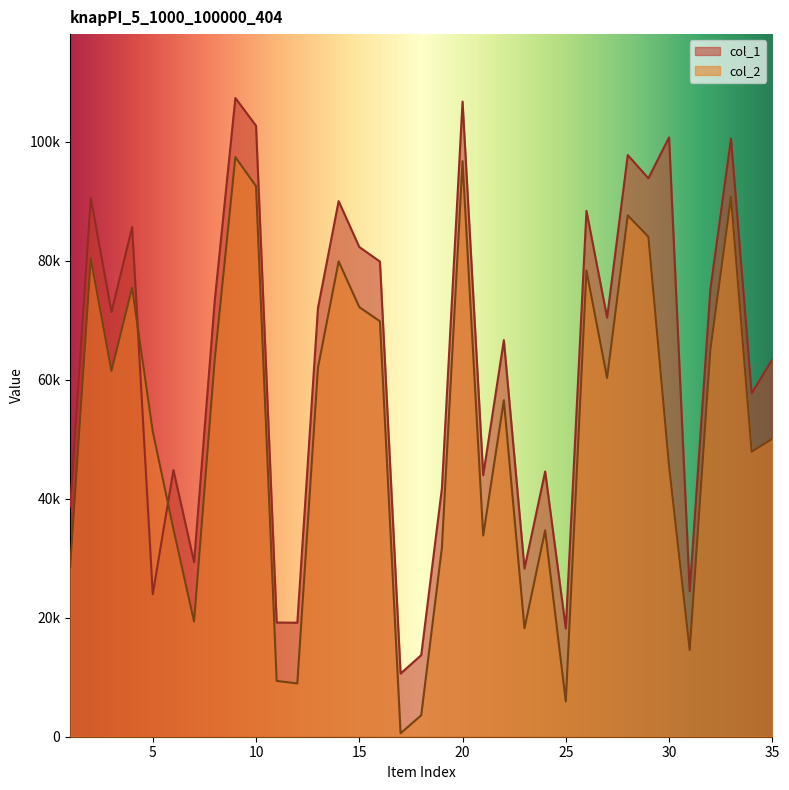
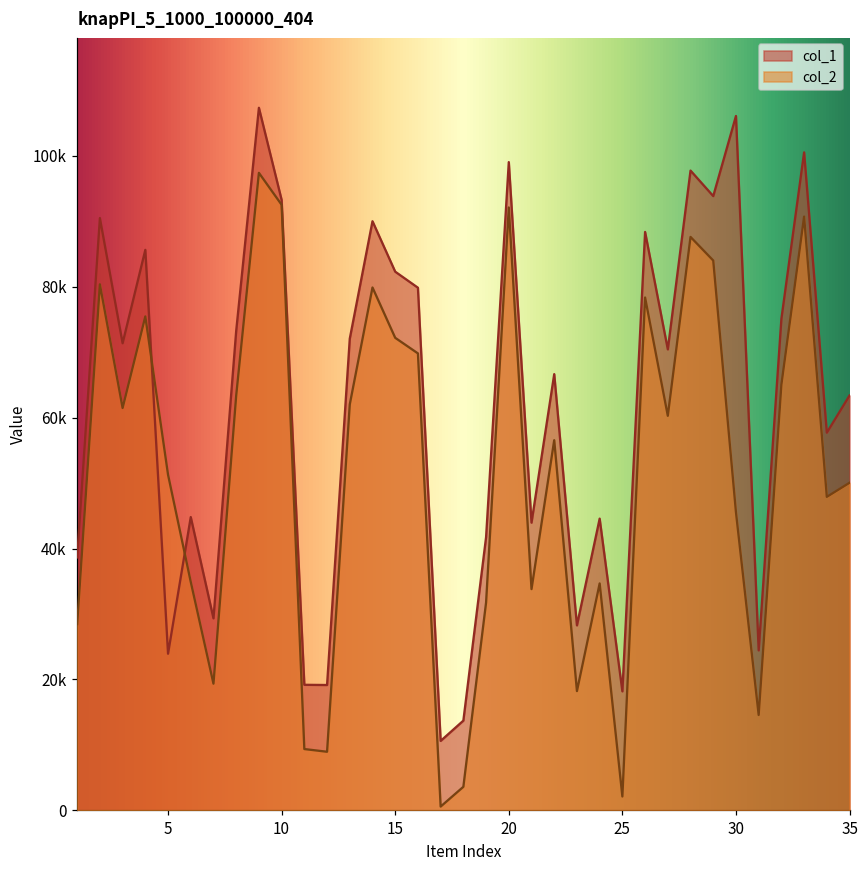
  {
    "col_1": {
      "5": 24000,
-     "10": 103000,
+     "10": 93000,
      "15": 82000,
-     "20": 107000,
+     "20": 99000,
      "25": 18000,
-     "30": 101000,
+     "30": 106000,
      "35": 63000
    },
    "col_2": {
      "5": 51000,
      "10": 93000,
      "15": 72000,
-     "20": 97000,
-     "25": 6000,
+     "20": 92000,
+     "25": 2000,
      "30": 46000,
      "35": 50000
    }
  }
